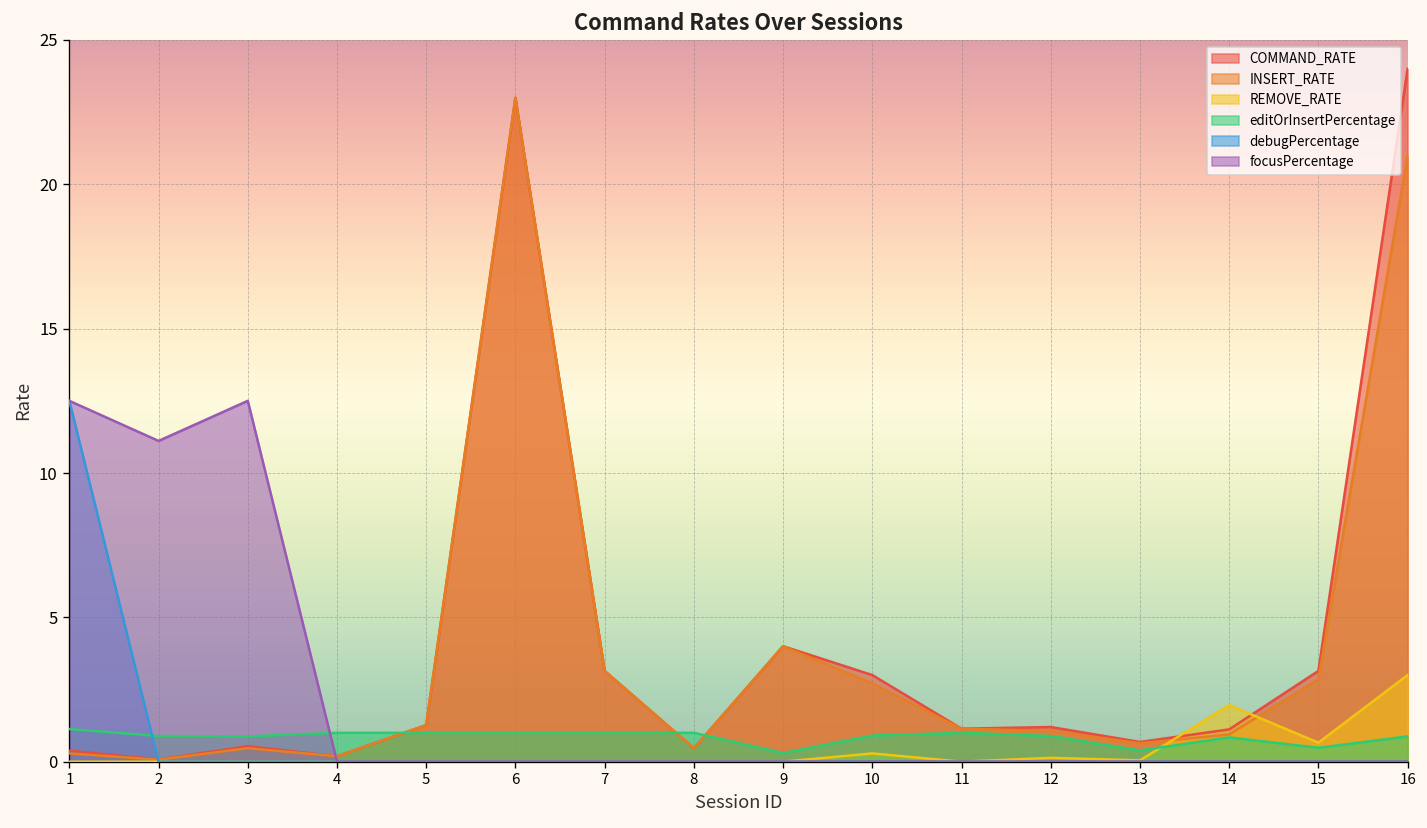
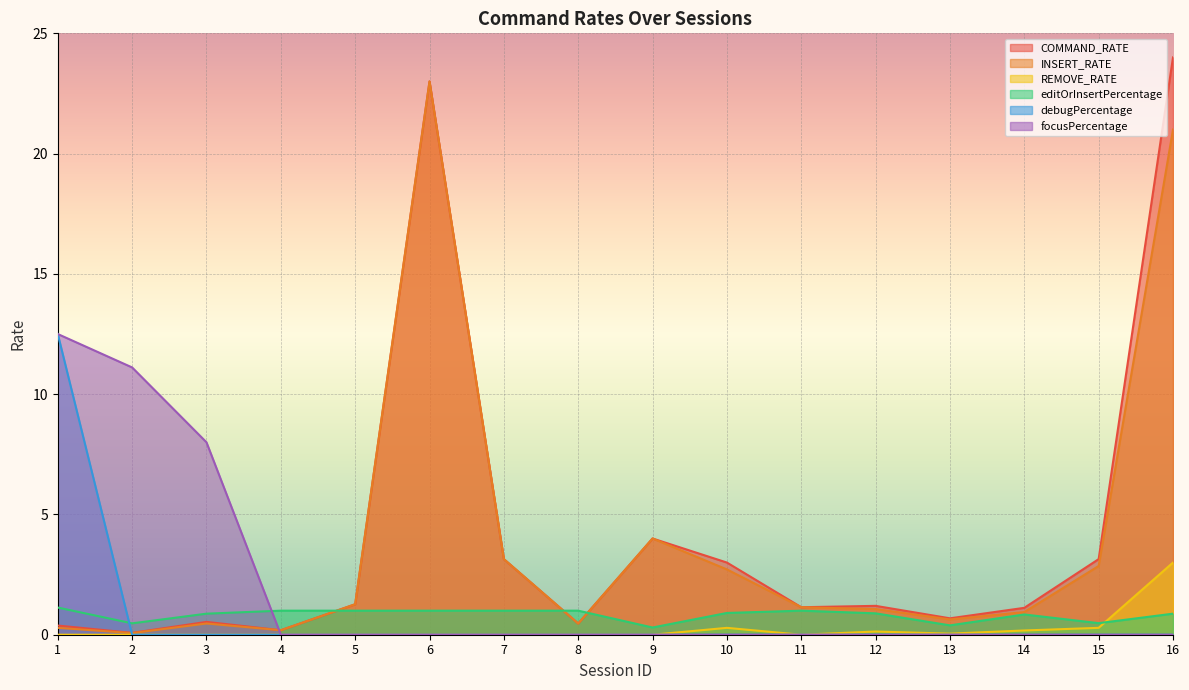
  {
    "REMOVE_RATE": {
      "1": 0.0,
      "10": 0.3,
      "12": 0.1,
-     "14": 2.0,
-     "15": 0.7,
+     "14": 0.2,
+     "15": 0.3,
      "16": 3.0
    },
    "editOrInsertPercentage": {
      "1": 1.1,
-     "2": 0.9,
+     "2": 0.5,
      "3": 0.9,
      "4": 1.0,
      "5": 1.0,
      "6": 1.0,
      "7": 1.0,
      "8": 1.0,
      "9": 0.3,
      "10": 0.9,
      "11": 1.0,
      "12": 0.9,
      "13": 0.4,
      "15": 0.5,
      "16": 0.9
    },
    "focusPercentage": {
      "2": 11.1,
-     "3": 12.5
+     "3": 8.0
    }
  }
